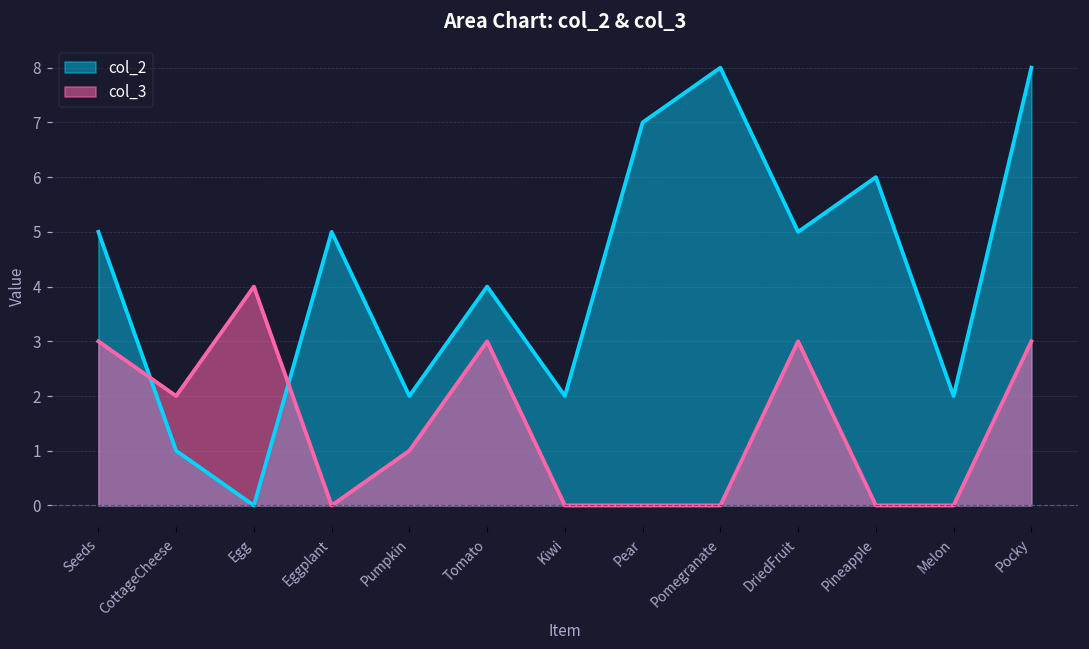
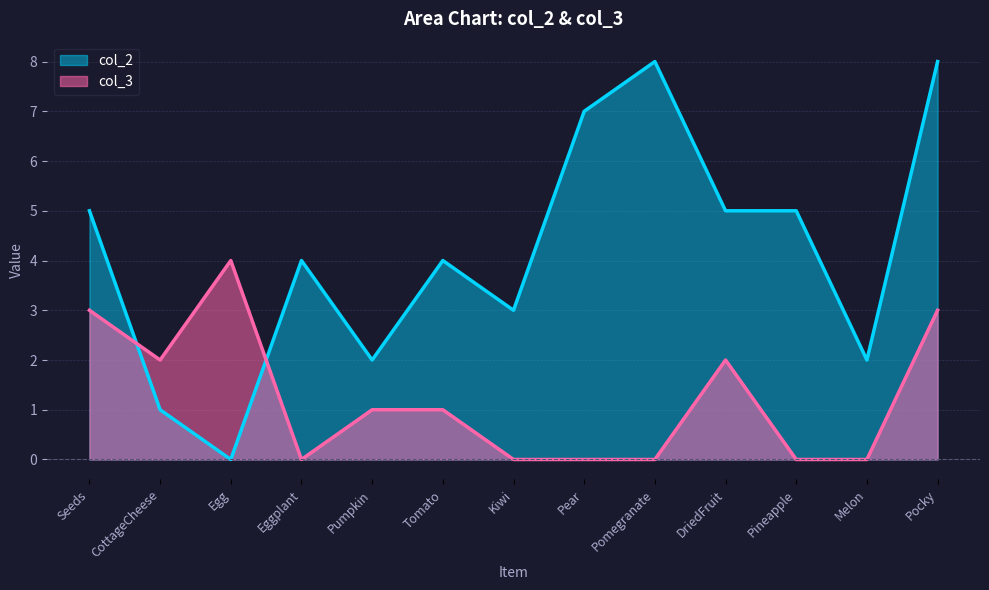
  {
    "col_2": {
      "Seeds": 5,
      "CottageCheese": 1,
      "Egg": 0,
-     "Eggplant": 5,
+     "Eggplant": 4,
      "Pumpkin": 2,
      "Tomato": 4,
-     "Kiwi": 2,
+     "Kiwi": 3,
      "Pear": 7,
      "Pomegranate": 8,
      "DriedFruit": 5,
-     "Pineapple": 6,
+     "Pineapple": 5,
      "Melon": 2,
      "Pocky": 8
    },
    "col_3": {
      "Seeds": 3,
      "CottageCheese": 2,
      "Egg": 4,
      "Eggplant": 0,
      "Pumpkin": 1,
-     "Tomato": 3,
+     "Tomato": 1,
      "Kiwi": 0,
      "Pear": 0,
      "Pomegranate": 0,
-     "DriedFruit": 3,
+     "DriedFruit": 2,
      "Pineapple": 0,
      "Melon": 0,
      "Pocky": 3
    }
  }
